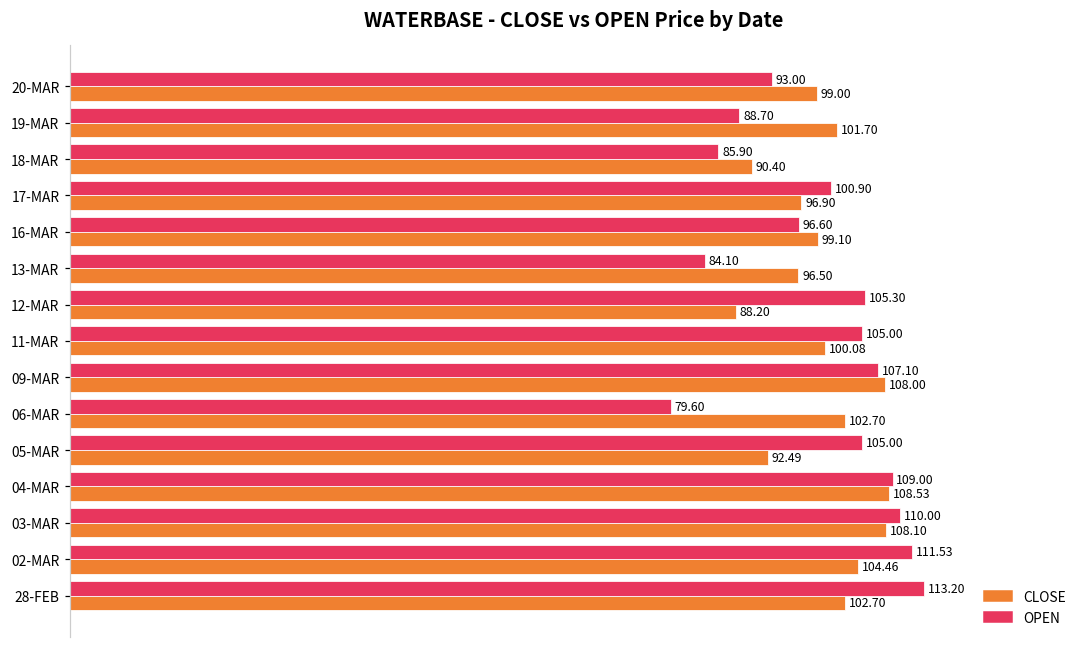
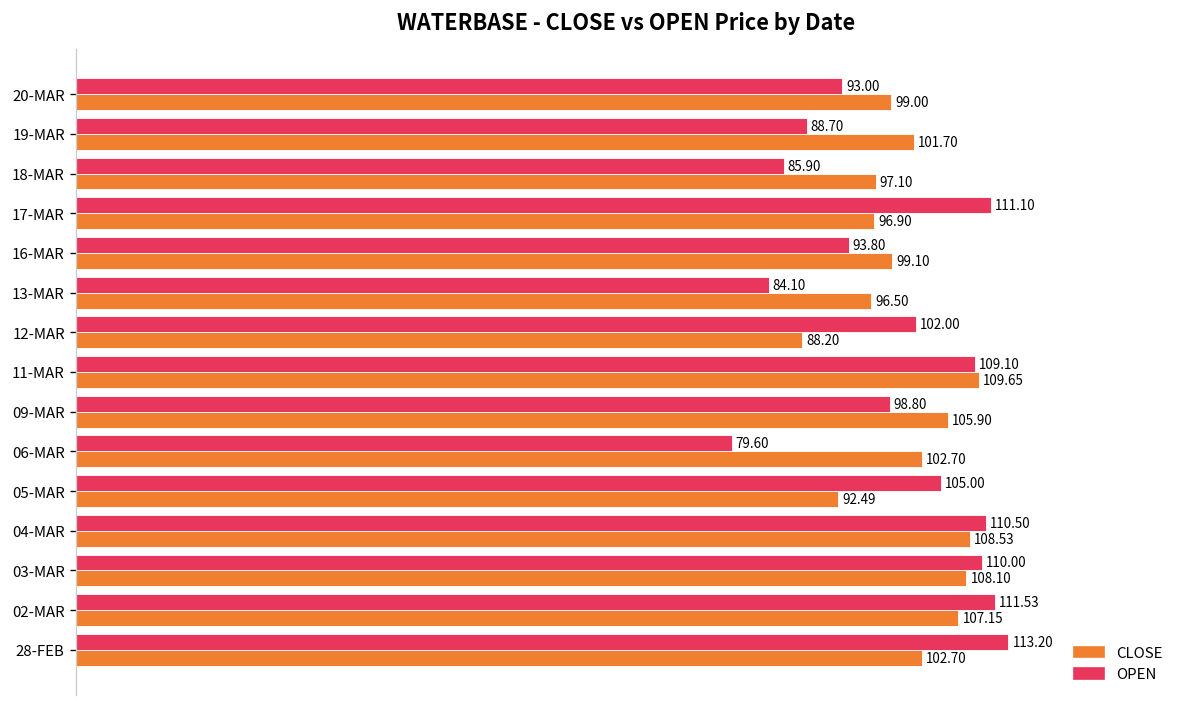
  {
    "CLOSE": {
      "20-MAR": 99.00,
      "19-MAR": 101.70,
-     "18-MAR": 90.40,
+     "18-MAR": 97.10,
      "17-MAR": 96.90,
      "16-MAR": 99.10,
      "13-MAR": 96.50,
      "12-MAR": 88.20,
-     "11-MAR": 100.08,
-     "09-MAR": 108.00,
+     "11-MAR": 109.65,
+     "09-MAR": 105.90,
      "06-MAR": 102.70,
      "05-MAR": 92.49,
      "04-MAR": 108.53,
      "03-MAR": 108.10,
-     "02-MAR": 104.46,
+     "02-MAR": 107.15,
      "28-FEB": 102.70
    },
    "OPEN": {
      "20-MAR": 93.00,
      "19-MAR": 88.70,
      "18-MAR": 85.90,
-     "17-MAR": 100.90,
-     "16-MAR": 96.60,
+     "17-MAR": 111.10,
+     "16-MAR": 93.80,
      "13-MAR": 84.10,
-     "12-MAR": 105.30,
-     "11-MAR": 105.00,
-     "09-MAR": 107.10,
+     "12-MAR": 102.00,
+     "11-MAR": 109.10,
+     "09-MAR": 98.80,
      "06-MAR": 79.60,
      "05-MAR": 105.00,
-     "04-MAR": 109.00,
+     "04-MAR": 110.50,
      "03-MAR": 110.00,
      "02-MAR": 111.53,
      "28-FEB": 113.20
    }
  }
